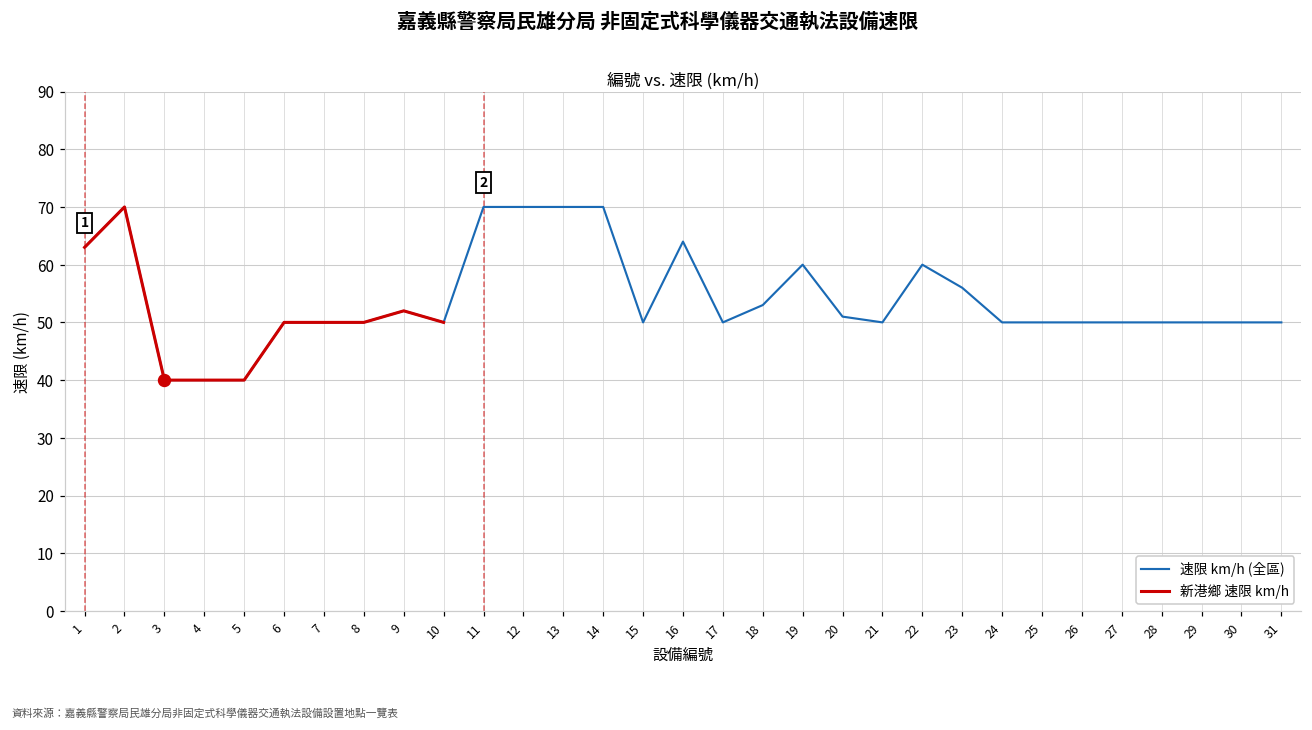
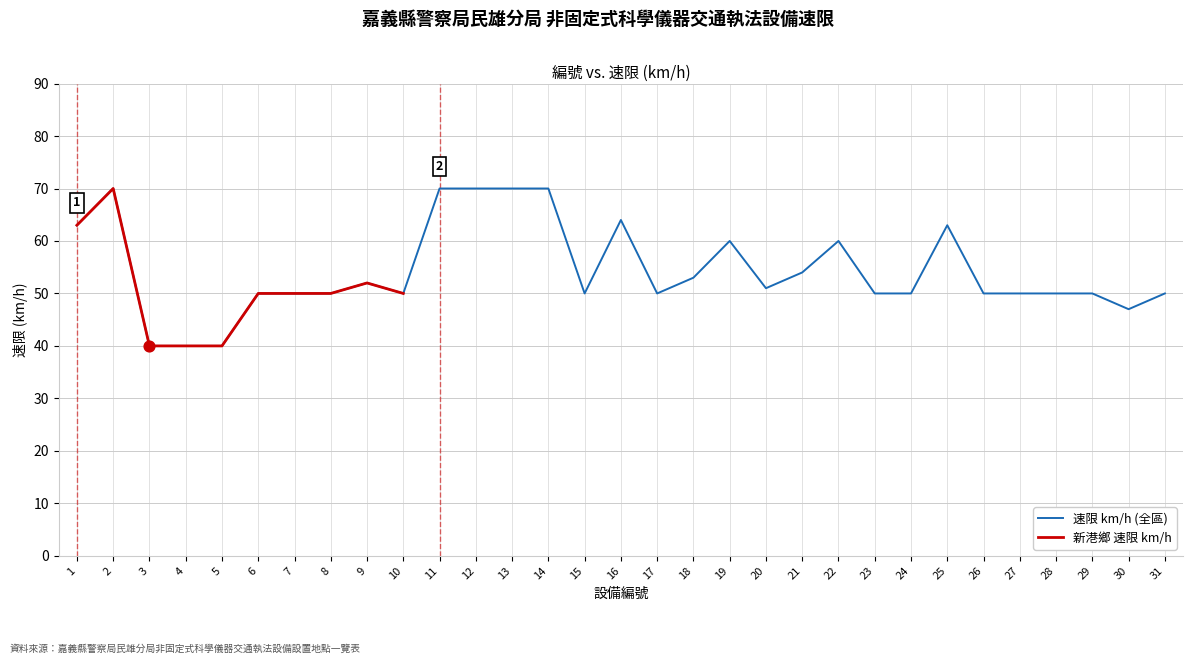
  {
    "速限 km/h (全區)": {
      "12": 70,
      "13": 70,
      "14": 70,
      "15": 50,
      "16": 64,
      "17": 50,
      "18": 53,
      "19": 60,
      "20": 51,
-     "21": 50,
+     "21": 54,
      "22": 60,
-     "23": 56,
+     "23": 50,
      "24": 50,
-     "25": 50,
+     "25": 63,
      "26": 50,
      "27": 50,
      "28": 50,
      "29": 50,
-     "30": 50,
+     "30": 47,
      "31": 50
    }
  }
